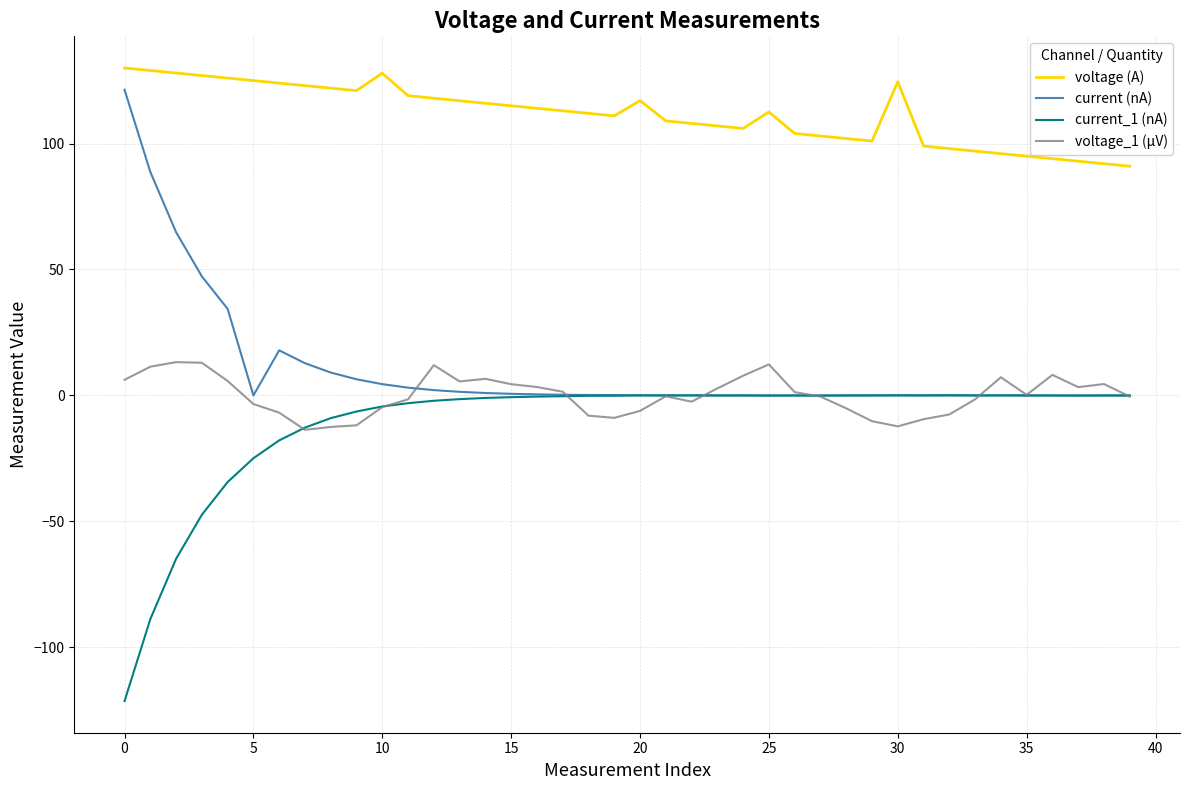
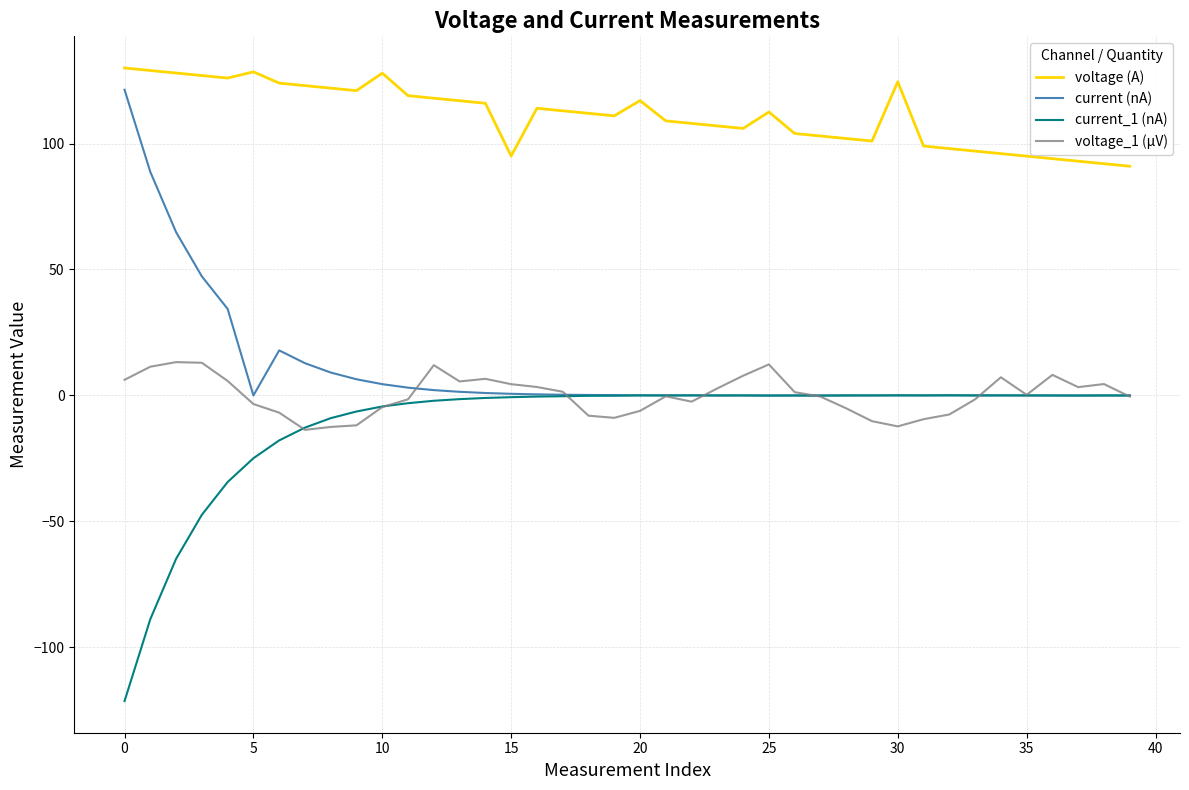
  {
    "voltage (A)": {
      "0": 130,
-     "5": 125,
+     "5": 128,
      "10": 128,
-     "15": 115,
+     "15": 95,
      "20": 117,
      "25": 113,
      "30": 125,
      "35": 95
    },
    "current (nA)": {
      "0": 121,
      "5": 0,
      "10": 4,
      "15": 1
    },
    "current_1 (nA)": {
      "0": -121,
      "5": -25,
      "15": -1
    },
    "voltage_1 (µV)": {
      "0": 6,
      "5": -3,
      "15": 4,
      "20": -6,
      "25": 12,
      "30": -12
    }
  }
